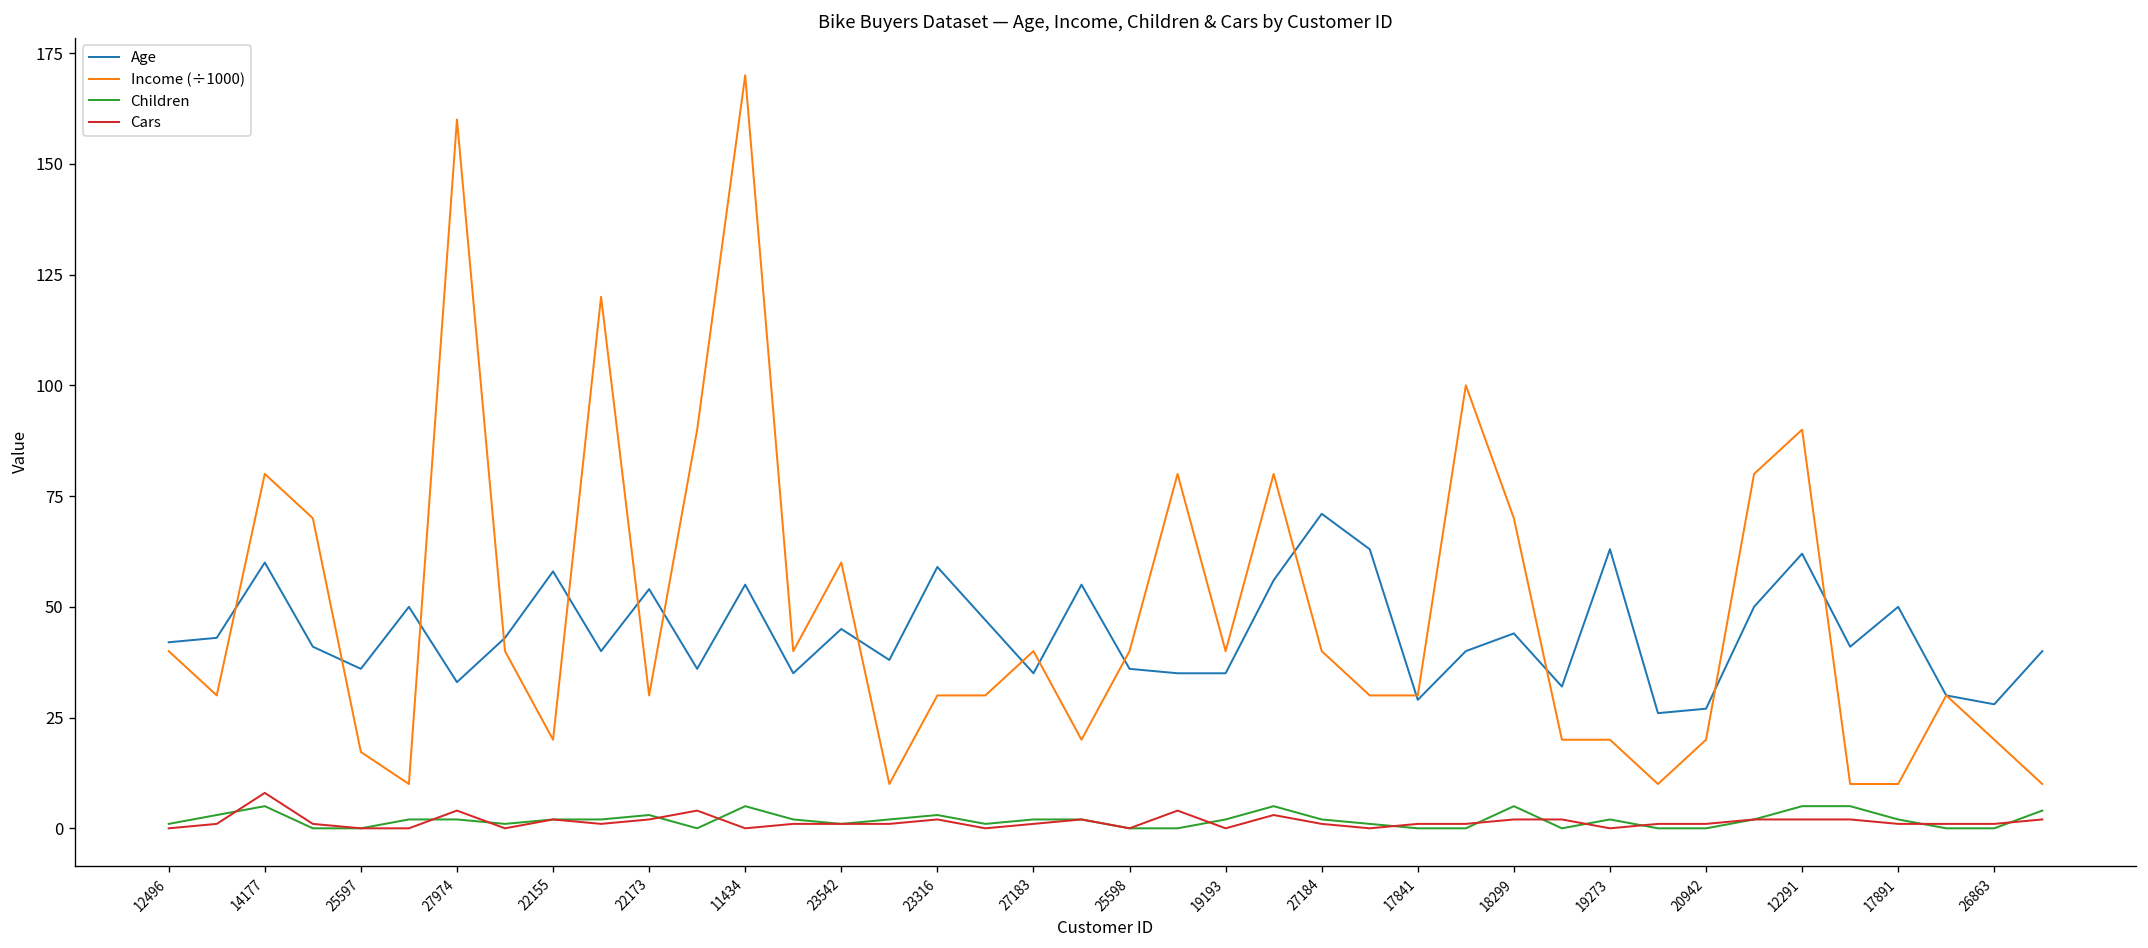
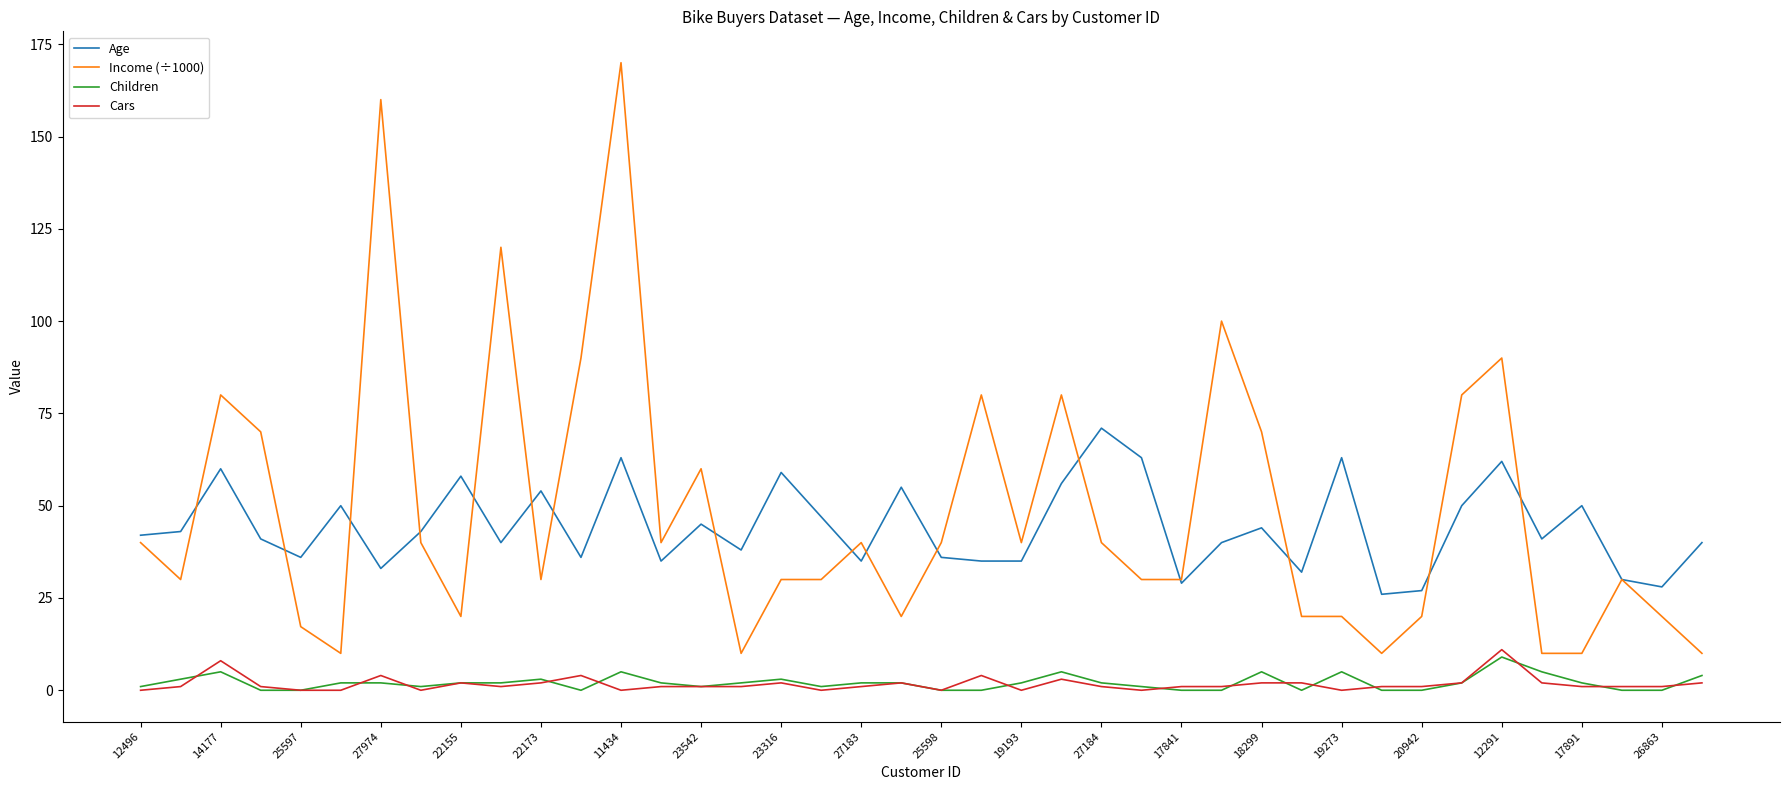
  {
    "Age": {
      "12496": 42,
      "14177": 60,
      "25597": 36,
      "27974": 33,
      "22155": 58,
      "22173": 54,
-     "11434": 55,
+     "11434": 63,
      "23542": 45,
      "23316": 59,
      "27183": 35,
      "25598": 36,
      "19193": 35,
      "27184": 71,
      "17841": 29,
      "18299": 44,
      "19273": 63,
      "20942": 27,
      "12291": 62,
      "17891": 50,
      "26863": 28
    },
    "Income (÷1000)": {
      "12496": 40,
      "14177": 80,
      "25597": 17,
      "27974": 160,
      "22155": 20,
      "22173": 30,
      "11434": 170,
      "23542": 60,
      "23316": 30,
      "27183": 40,
      "25598": 40,
      "19193": 40,
      "27184": 40,
      "17841": 30,
      "18299": 70,
      "19273": 20,
      "20942": 20,
      "12291": 90,
      "17891": 10,
      "26863": 20
    },
    "Children": {
      "12496": 1,
      "14177": 5,
      "27974": 2,
      "22173": 3,
      "11434": 5,
      "23316": 3,
      "27183": 2,
      "19193": 2,
      "27184": 2,
      "17841": 0,
      "18299": 5,
-     "19273": 2,
+     "19273": 5,
      "20942": 0,
-     "12291": 5,
+     "12291": 9,
      "17891": 2,
      "26863": 0
    },
    "Cars": {
      "12496": 0,
      "14177": 8,
      "27974": 4,
      "22173": 2,
      "11434": 0,
      "23316": 2,
      "27183": 1,
      "19193": 0,
      "27184": 1,
      "17841": 1,
      "18299": 2,
      "19273": 0,
      "20942": 1,
-     "12291": 2,
+     "12291": 11,
      "17891": 1,
      "26863": 1
    }
  }
